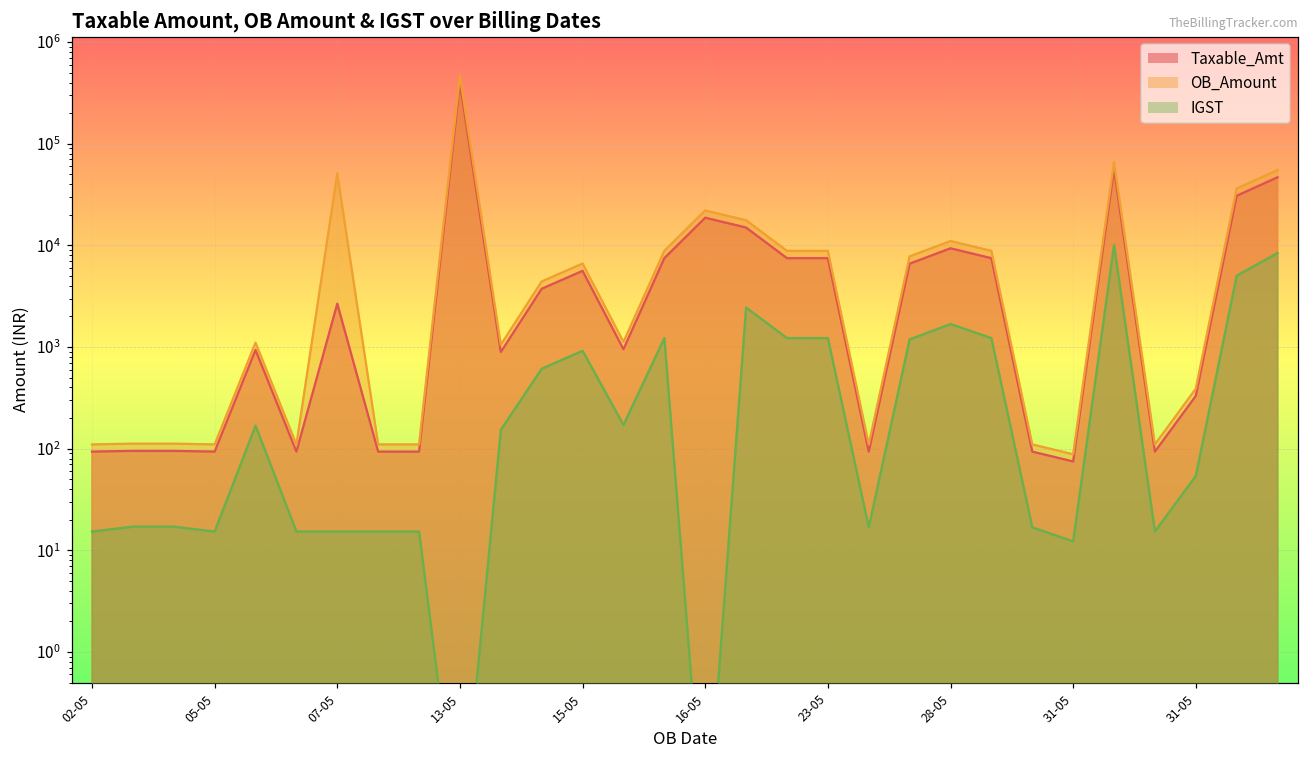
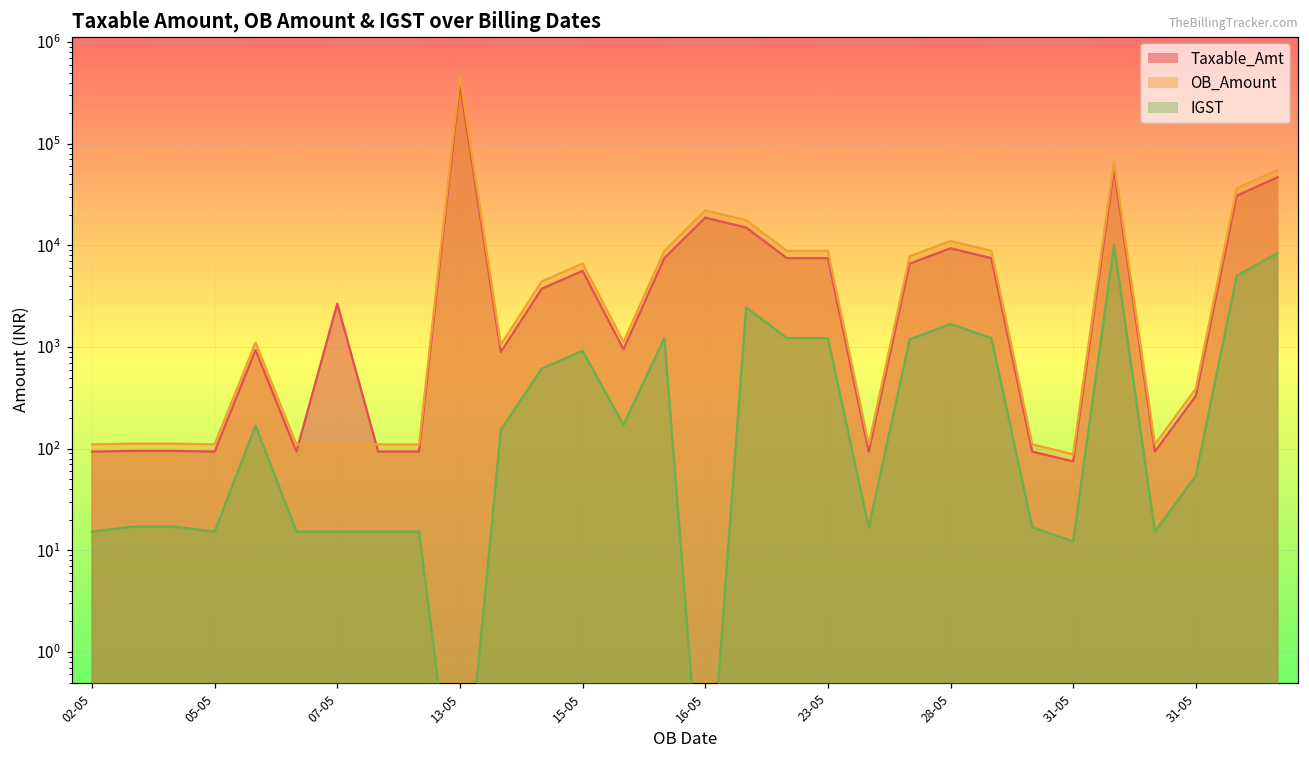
  {
    "Taxable_Amt": {
      "07-05": 2700,
      "23-05": 7000
    },
    "OB_Amount": {
-     "07-05": 50000,
+     "07-05": 110,
      "23-05": 9000
    },
    "IGST": {
      "07-05": 15,
      "23-05": 1200
    }
  }
